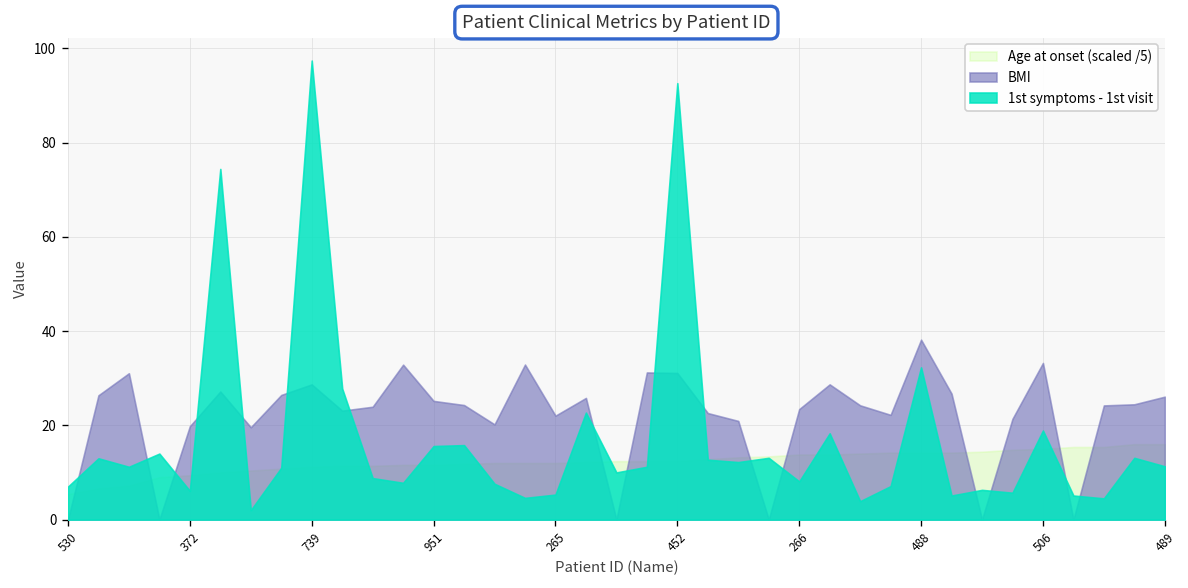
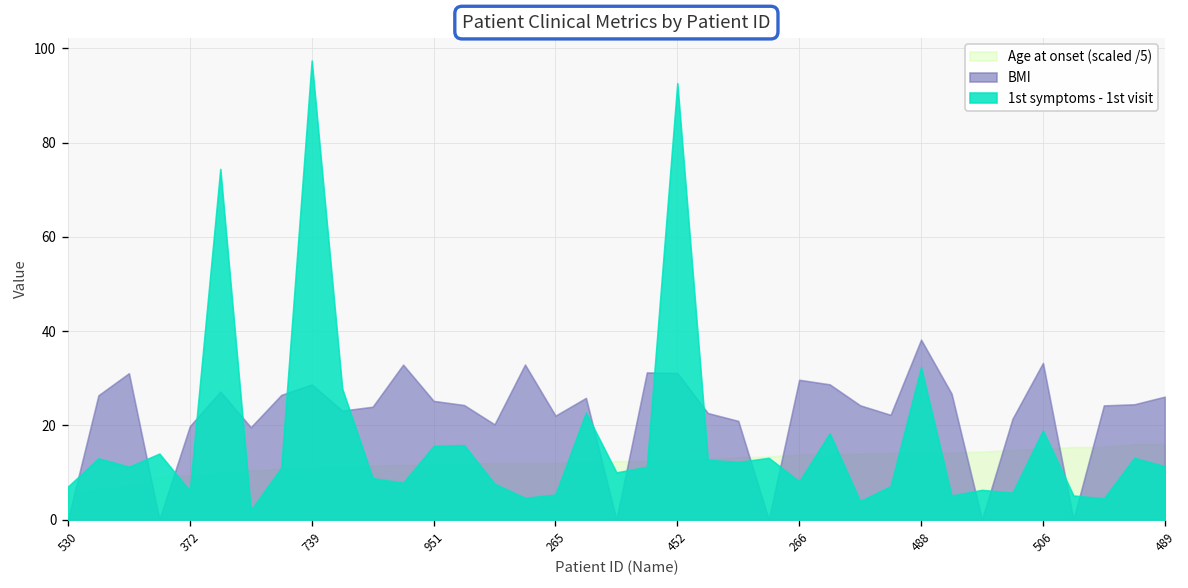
  {
    "Age at onset (scaled /5)": {
      "530": 5,
      "372": 9,
      "739": 11,
      "951": 12,
      "265": 12,
      "452": 12,
      "266": 14,
      "488": 14,
      "506": 15,
      "489": 16
    },
    "BMI": {
      "530": 0,
      "372": 20,
      "739": 29,
      "951": 25,
      "265": 22,
      "452": 31,
-     "266": 23,
+     "266": 30,
      "488": 38,
      "506": 33,
      "489": 26
    },
    "1st symptoms - 1st visit": {
      "530": 7,
      "372": 6,
      "739": 97,
      "951": 16,
      "265": 5,
      "452": 93,
      "266": 8,
      "488": 32,
      "506": 19,
      "489": 11
    }
  }
